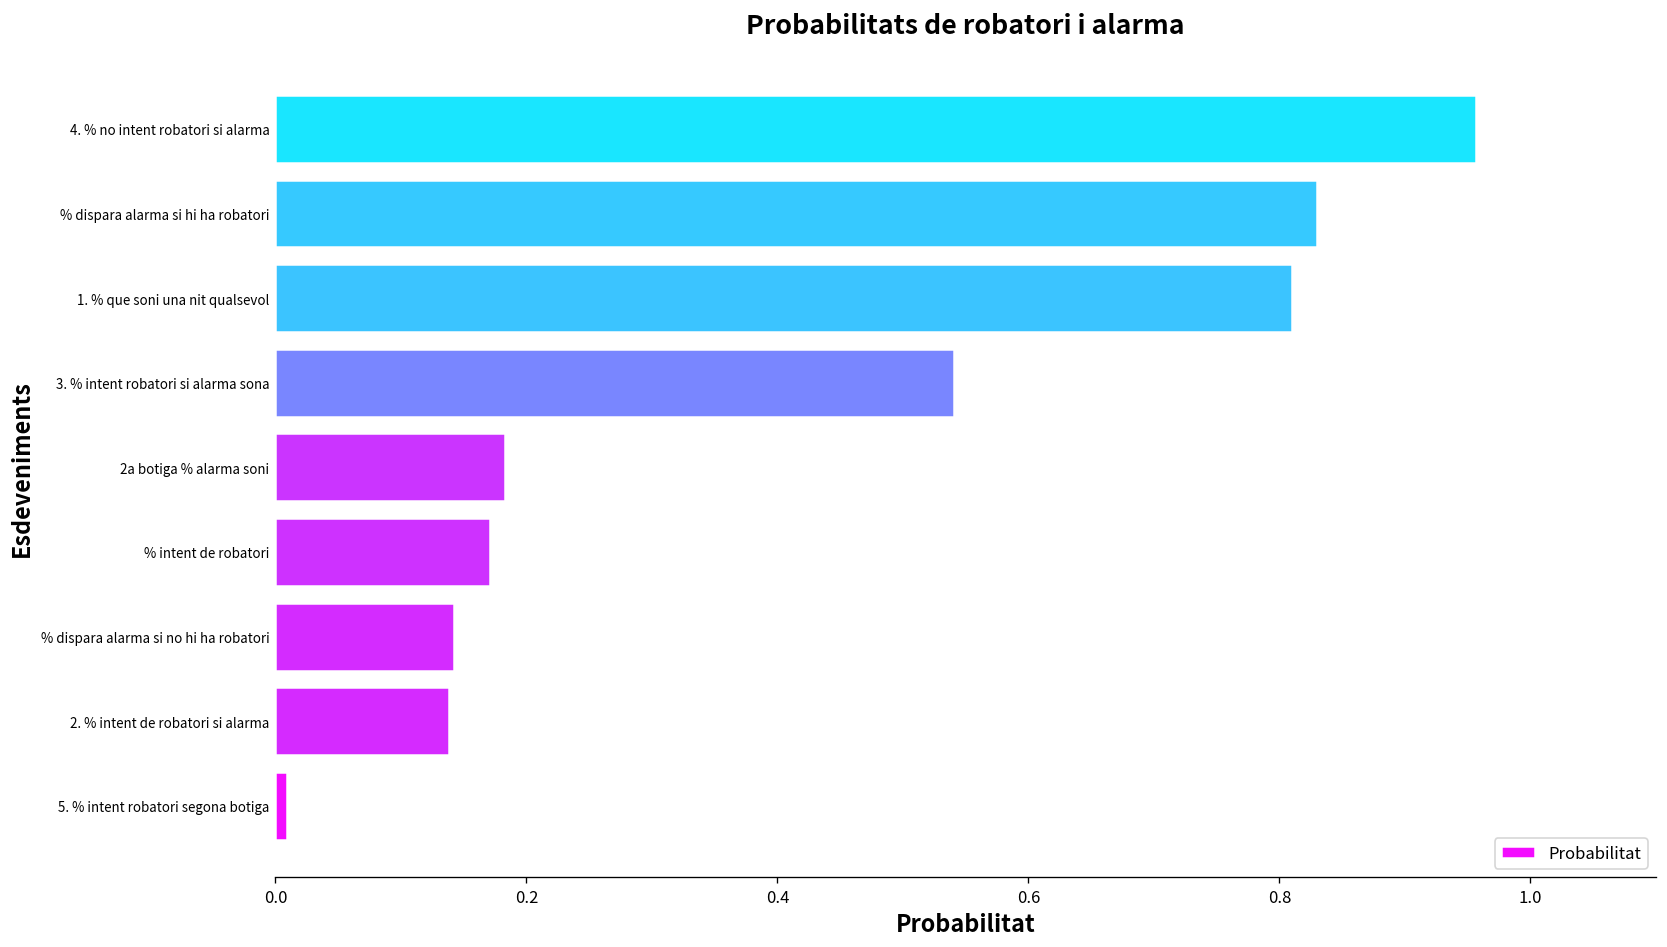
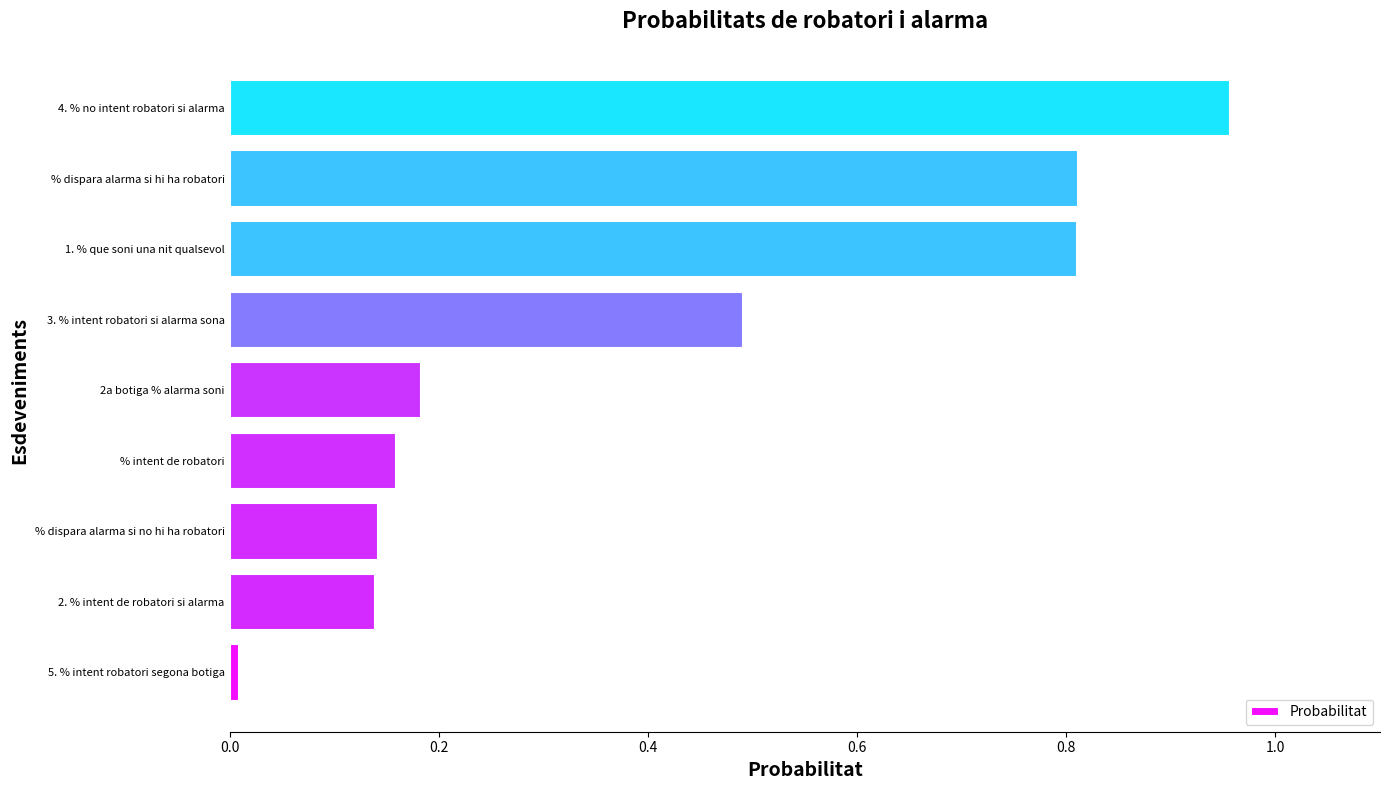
  {
    "4. % no intent robatori si alarma": 0.957,
-   "% dispara alarma si hi ha robatori": 0.830,
+   "% dispara alarma si hi ha robatori": 0.811,
    "1. % que soni una nit qualsevol": 0.810,
-   "3. % intent robatori si alarma sona": 0.541,
+   "3. % intent robatori si alarma sona": 0.491,
    "2a botiga % alarma soni": 0.183,
-   "% intent de robatori": 0.171,
+   "% intent de robatori": 0.159,
    "% dispara alarma si no hi ha robatori": 0.142,
    "2. % intent de robatori si alarma": 0.139,
    "5. % intent robatori segona botiga": 0.009
  }
